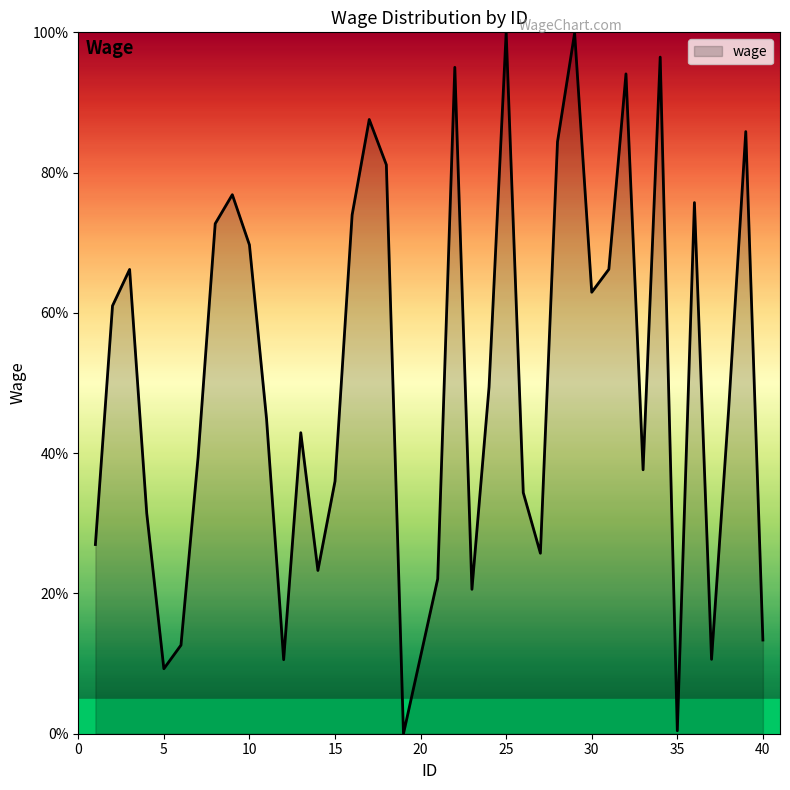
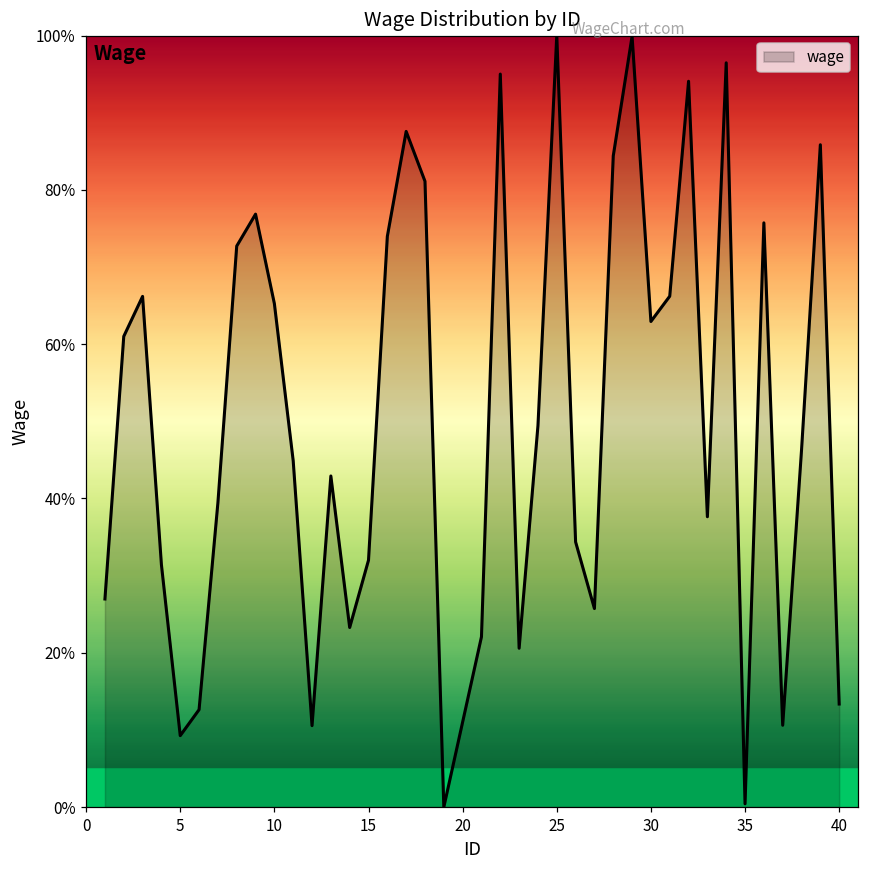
  {
    "5": "9%",
-   "10": "70%",
-   "15": "36%",
+   "10": "65%",
+   "15": "32%",
    "20": "11%",
    "25": "100%",
    "30": "63%",
    "40": "13%"
  }
